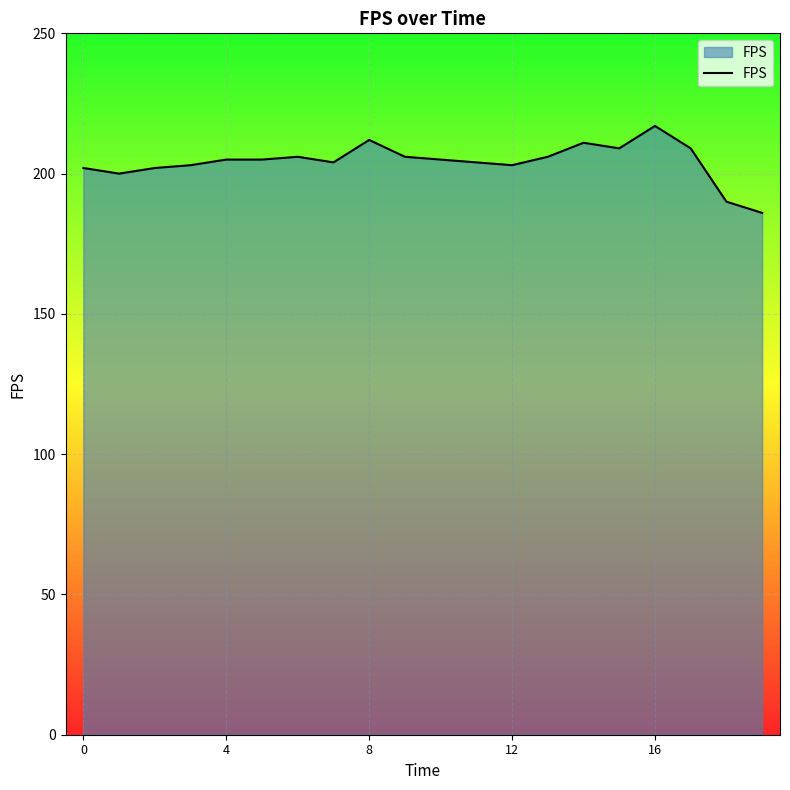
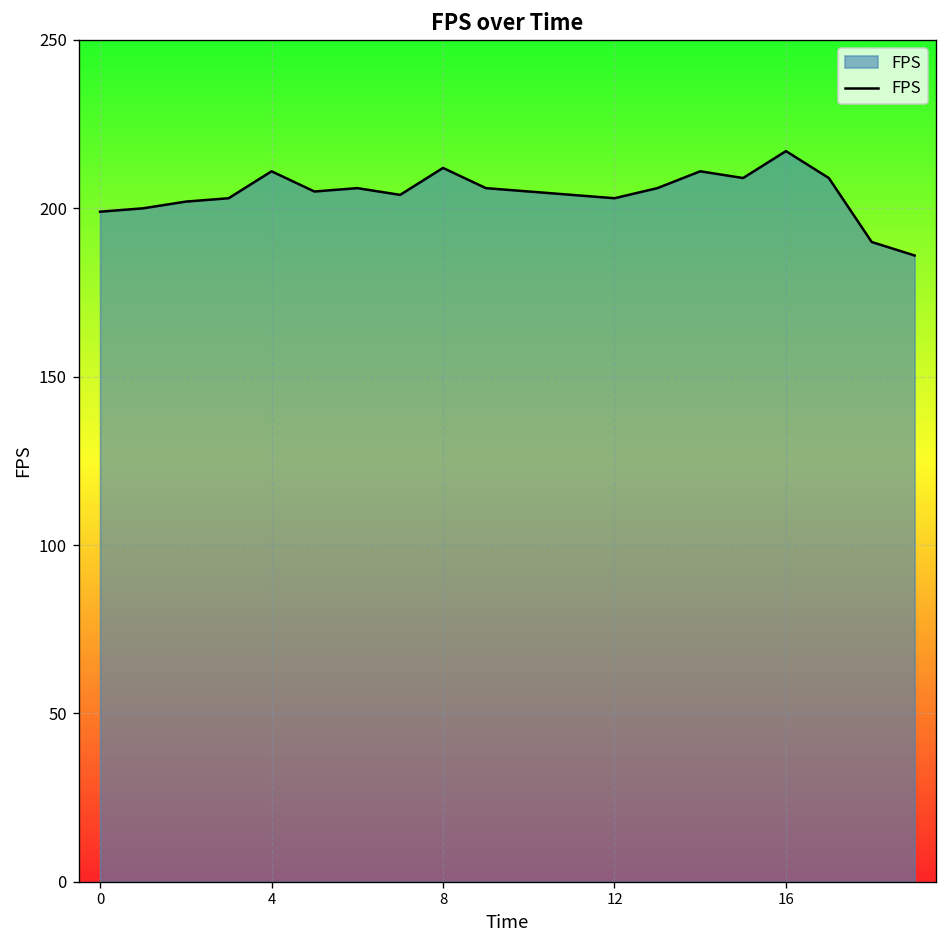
  {
-   "0": 202,
-   "4": 205,
+   "0": 199,
+   "4": 211,
    "8": 212,
    "12": 203,
    "16": 217
  }
